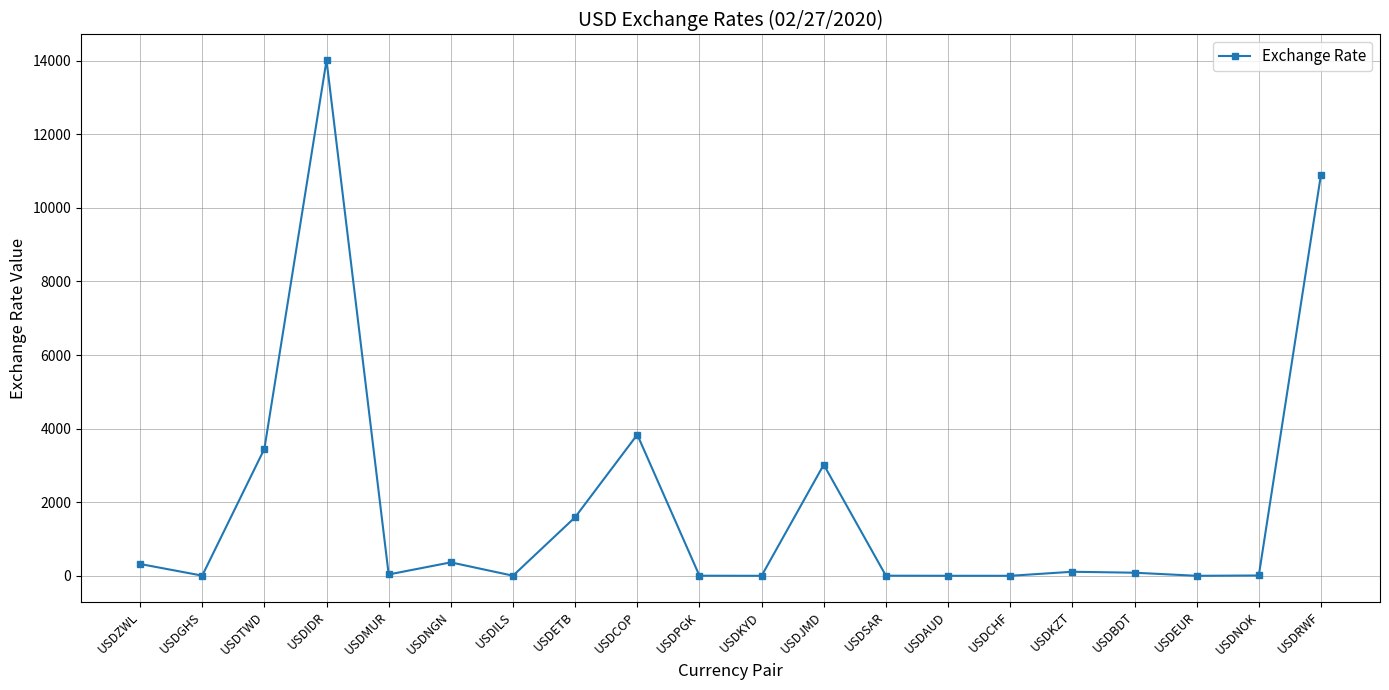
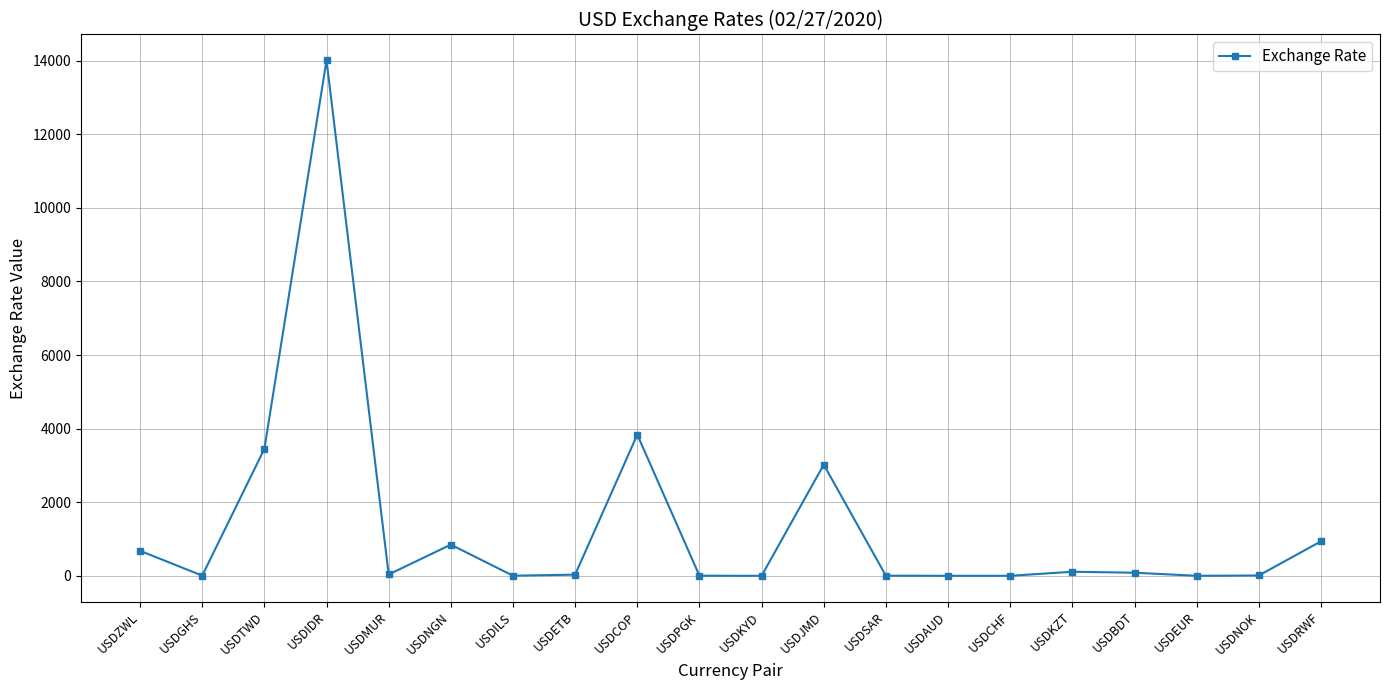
  {
-   "USDZWL": 300,
+   "USDZWL": 700,
    "USDGHS": 0,
    "USDTWD": 3500,
    "USDIDR": 14000,
    "USDMUR": 0,
-   "USDNGN": 400,
+   "USDNGN": 800,
    "USDILS": 0,
-   "USDETB": 1600,
+   "USDETB": 0,
    "USDCOP": 3800,
    "USDPGK": 0,
    "USDKYD": 0,
    "USDJMD": 3000,
    "USDSAR": 0,
    "USDAUD": 0,
    "USDCHF": 0,
    "USDKZT": 100,
    "USDBDT": 100,
    "USDEUR": 0,
    "USDNOK": 0,
-   "USDRWF": 10900
+   "USDRWF": 900
  }
